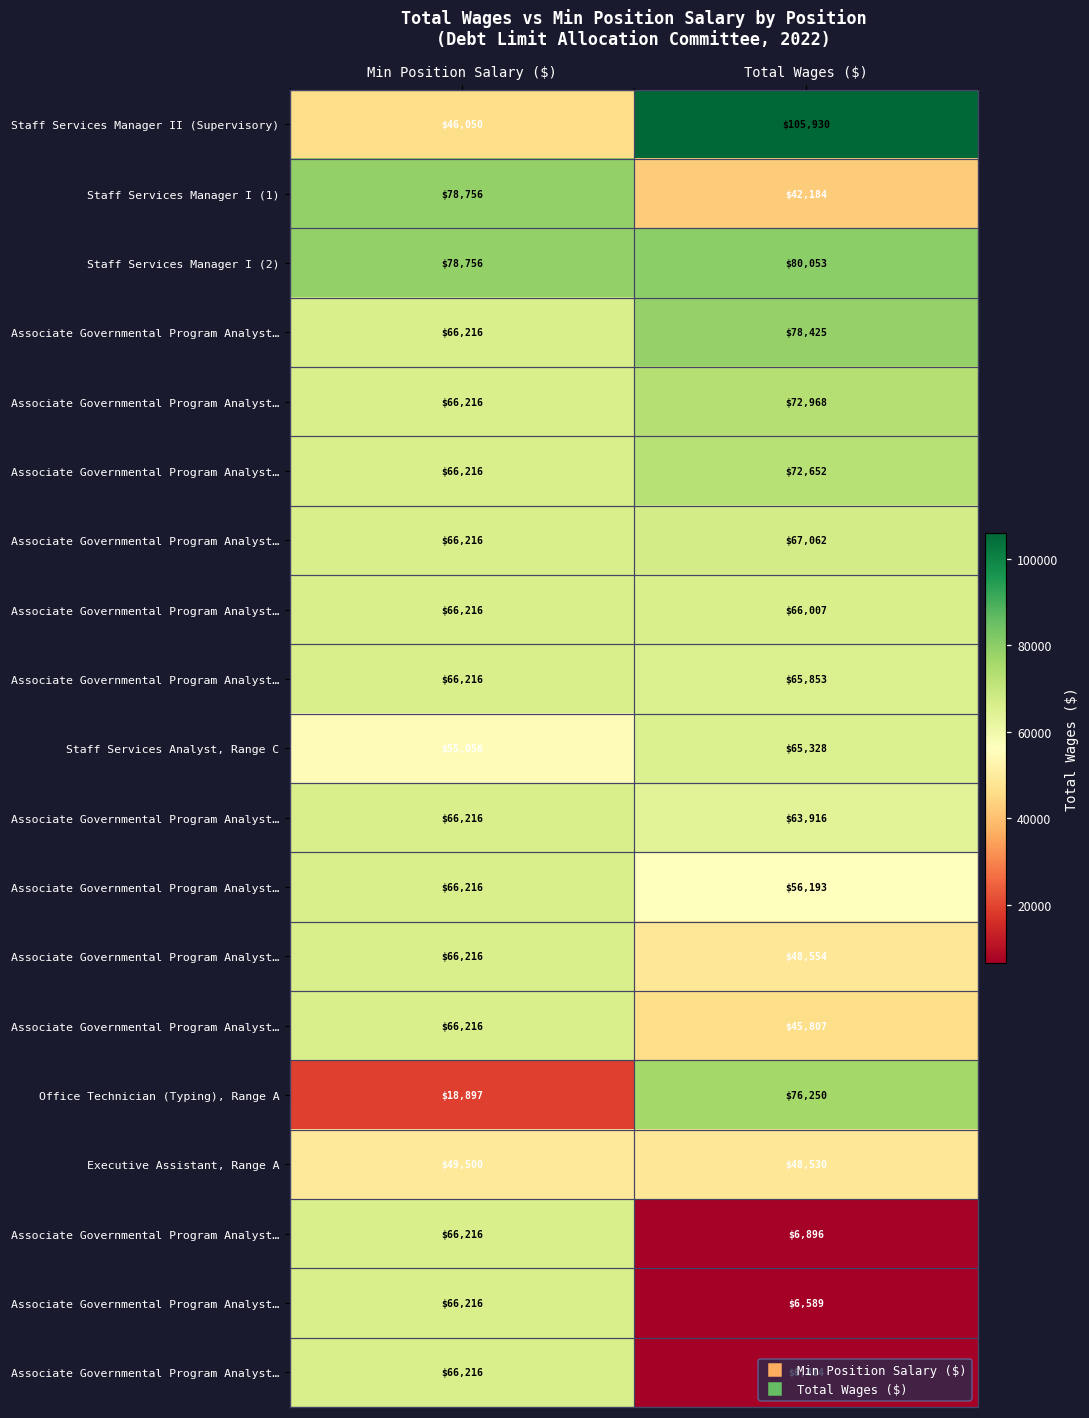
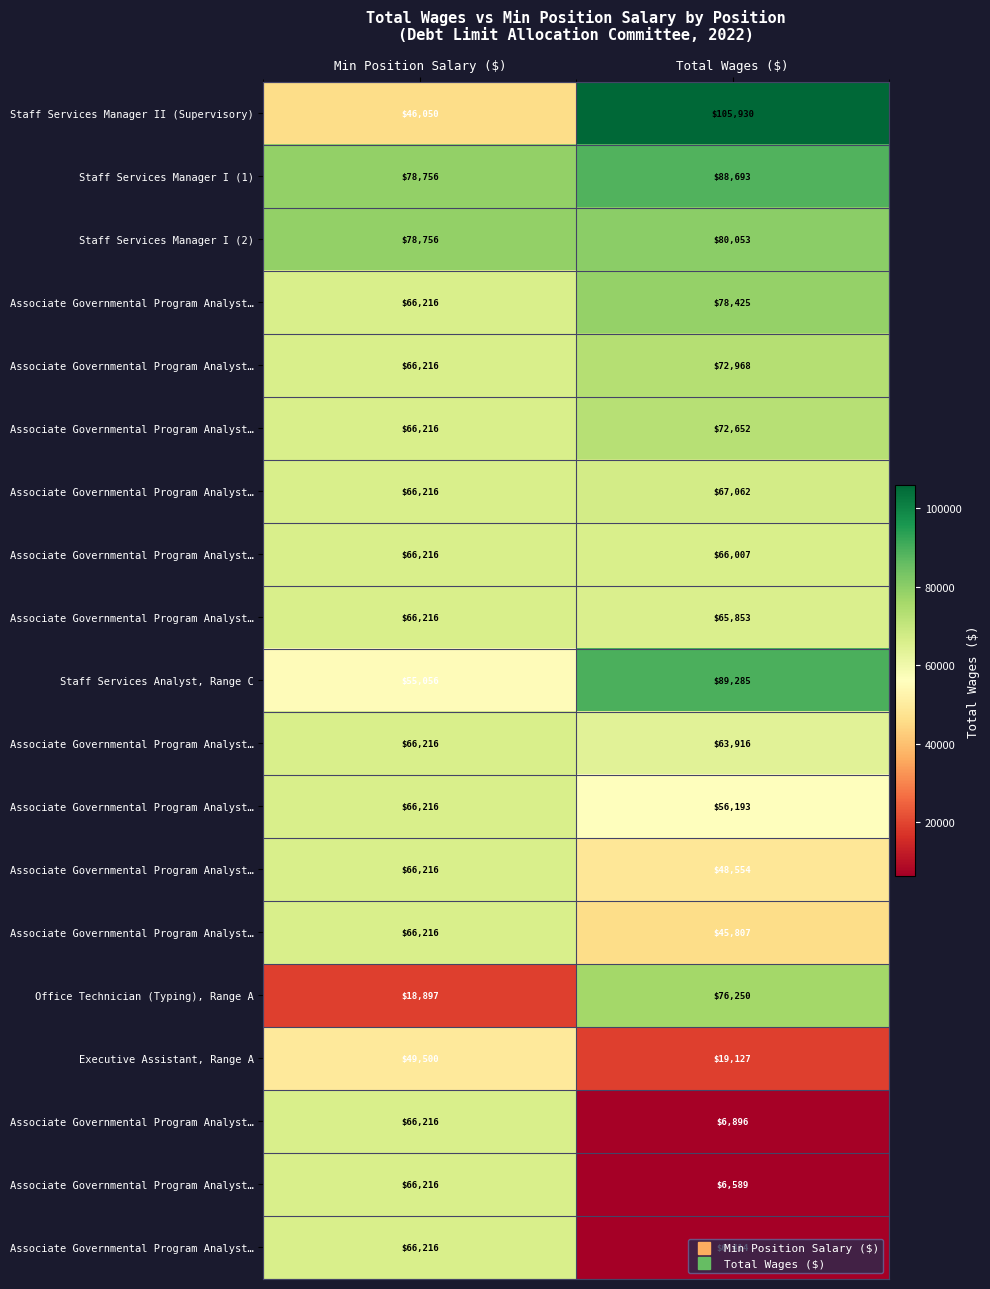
  {
    "Staff Services Manager II (Supervisory)": {
      "Min Position Salary ($)": "$46,050",
      "Total Wages ($)": "$105,930"
    },
    "Staff Services Manager I (1)": {
      "Min Position Salary ($)": "$78,756",
-     "Total Wages ($)": "$42,184"
+     "Total Wages ($)": "$88,693"
    },
    "Staff Services Manager I (2)": {
      "Min Position Salary ($)": "$78,756",
      "Total Wages ($)": "$80,053"
    },
    "Staff Services Analyst, Range C": {
      "Min Position Salary ($)": "$55,056",
-     "Total Wages ($)": "$65,328"
+     "Total Wages ($)": "$89,285"
    },
    "Office Technician (Typing), Range A": {
      "Min Position Salary ($)": "$18,897",
      "Total Wages ($)": "$76,250"
    },
    "Executive Assistant, Range A": {
      "Min Position Salary ($)": "$49,500",
-     "Total Wages ($)": "$48,530"
+     "Total Wages ($)": "$19,127"
    }
  }
